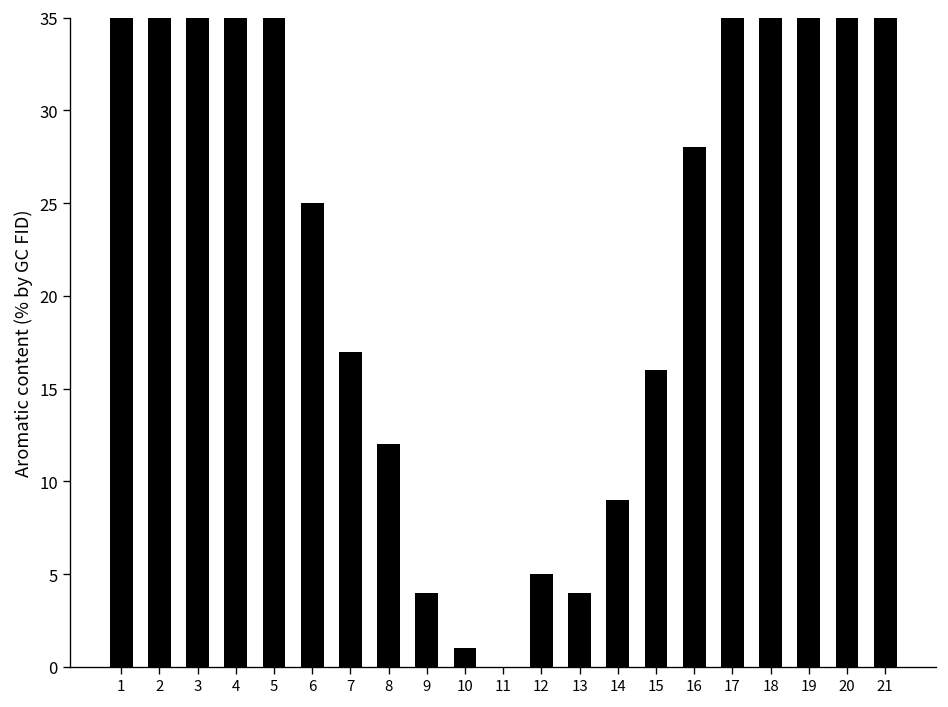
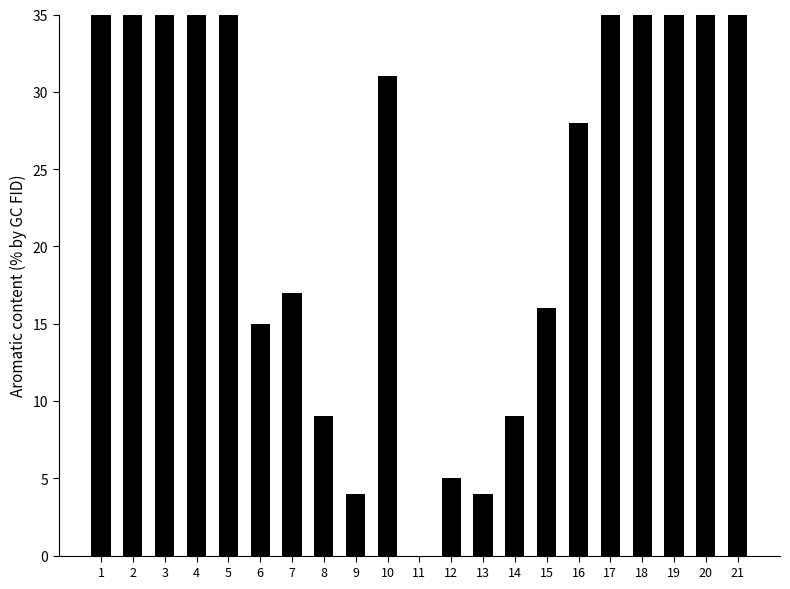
  {
-   "6": 25,
+   "6": 15,
    "7": 17,
-   "8": 12,
+   "8": 9,
    "9": 4,
-   "10": 1,
+   "10": 31,
    "11": 0,
    "12": 5,
    "13": 4,
    "14": 9,
    "15": 16,
    "16": 28
  }
